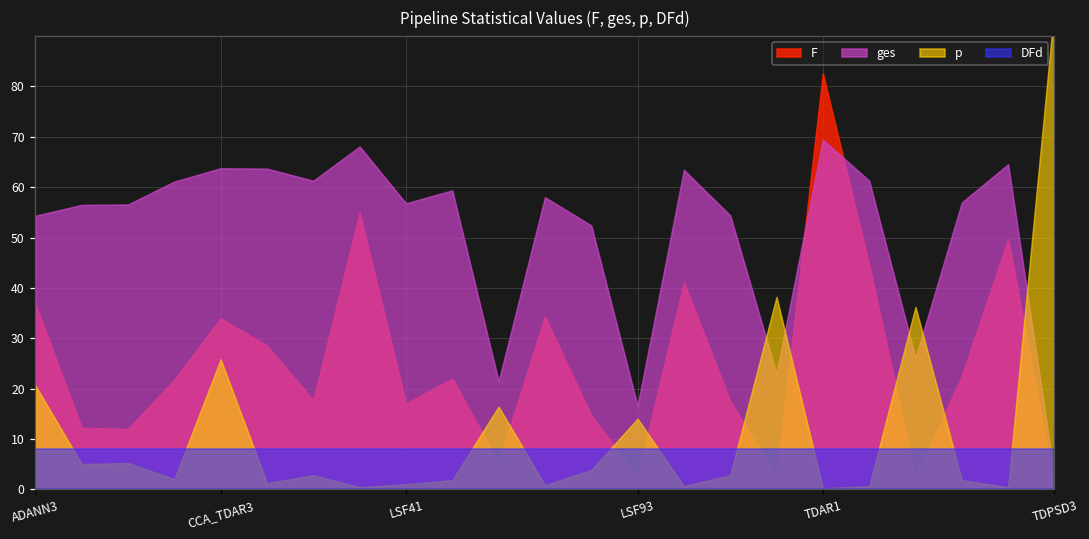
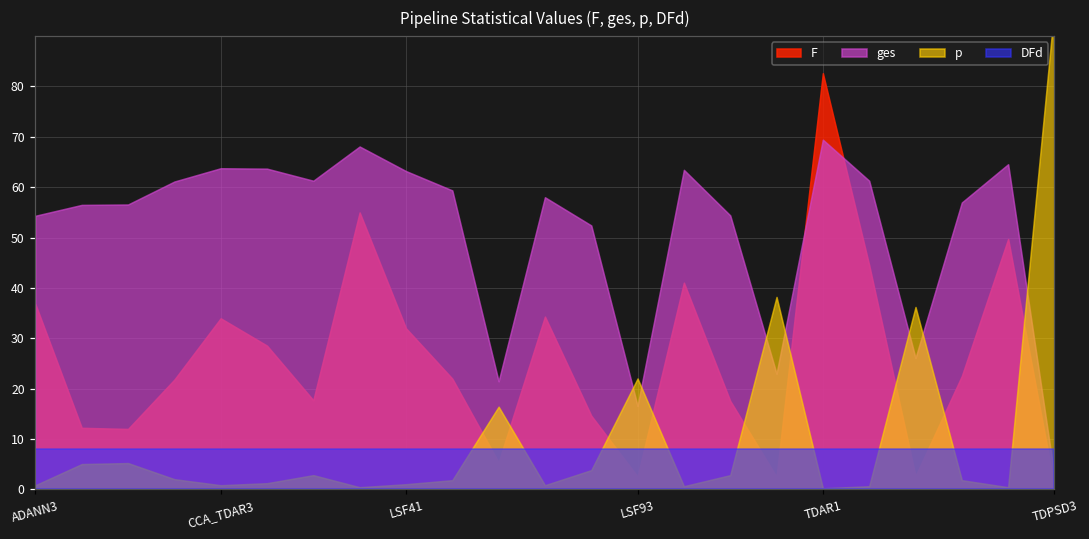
  {
    "F": {
      "ADANN3": 37,
      "CCA_TDAR3": 34,
-     "LSF41": 17,
+     "LSF41": 32,
      "LSF93": 3,
      "TDAR1": 83,
      "TDPSD3": 1
    },
    "ges": {
      "ADANN3": 54,
      "CCA_TDAR3": 64,
-     "LSF41": 57,
+     "LSF41": 63,
      "LSF93": 17,
      "TDAR1": 69,
      "TDPSD3": 3
    },
    "p": {
-     "ADANN3": 21,
-     "CCA_TDAR3": 26,
+     "ADANN3": 1,
+     "CCA_TDAR3": 1,
      "LSF41": 1,
-     "LSF93": 14
+     "LSF93": 22
    },
    "DFd": {
      "ADANN3": 8,
      "CCA_TDAR3": 8,
      "LSF41": 8,
      "LSF93": 8,
      "TDAR1": 8,
      "TDPSD3": 8
    }
  }
